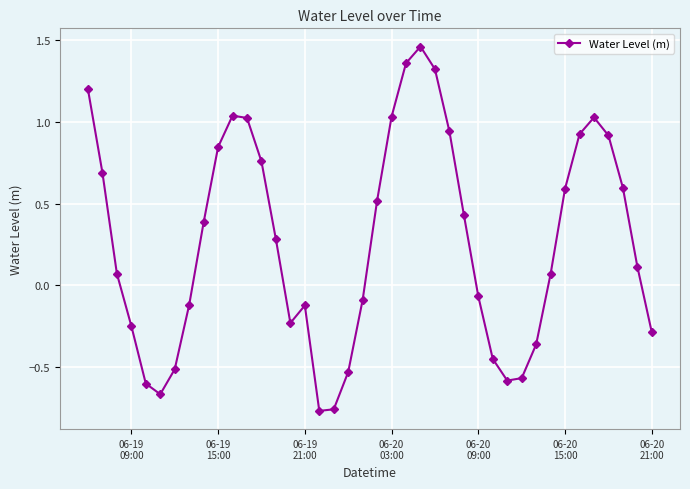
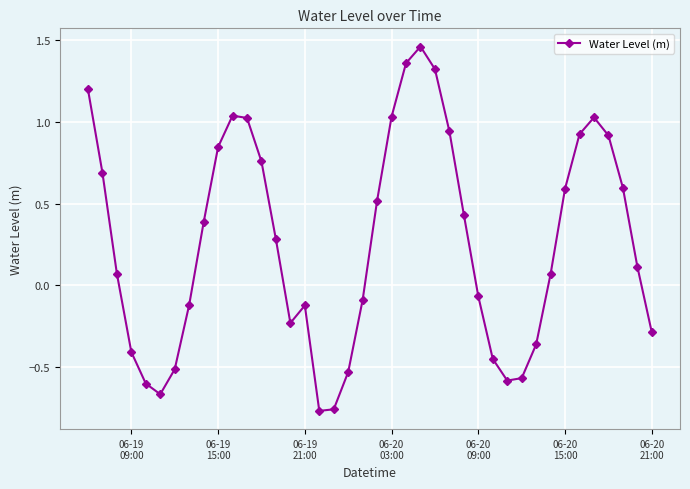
  {
-   "06-19 09:00": -0.25,
+   "06-19 09:00": -0.41,
    "06-19 15:00": 0.85,
    "06-19 21:00": -0.12,
    "06-20 03:00": 1.03,
    "06-20 09:00": -0.07,
    "06-20 15:00": 0.59,
    "06-20 21:00": -0.29
  }
